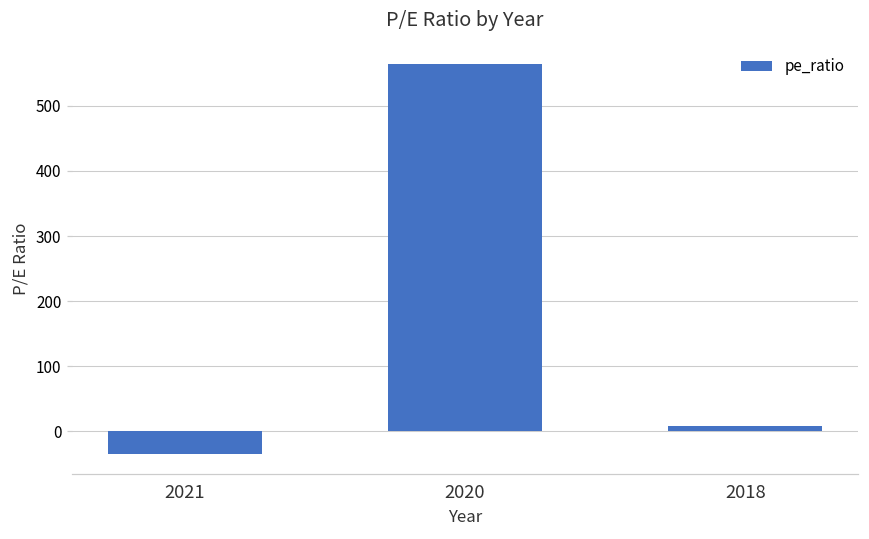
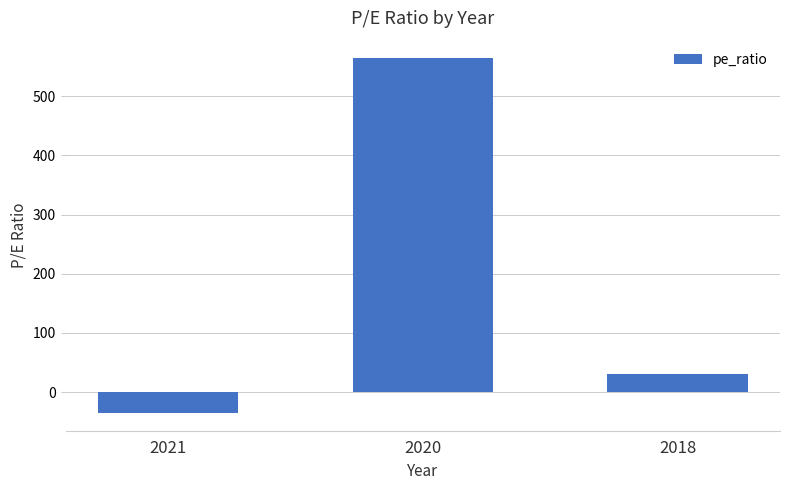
  {
    "2021": -40,
    "2020": 560,
-   "2018": 10
+   "2018": 30
  }
